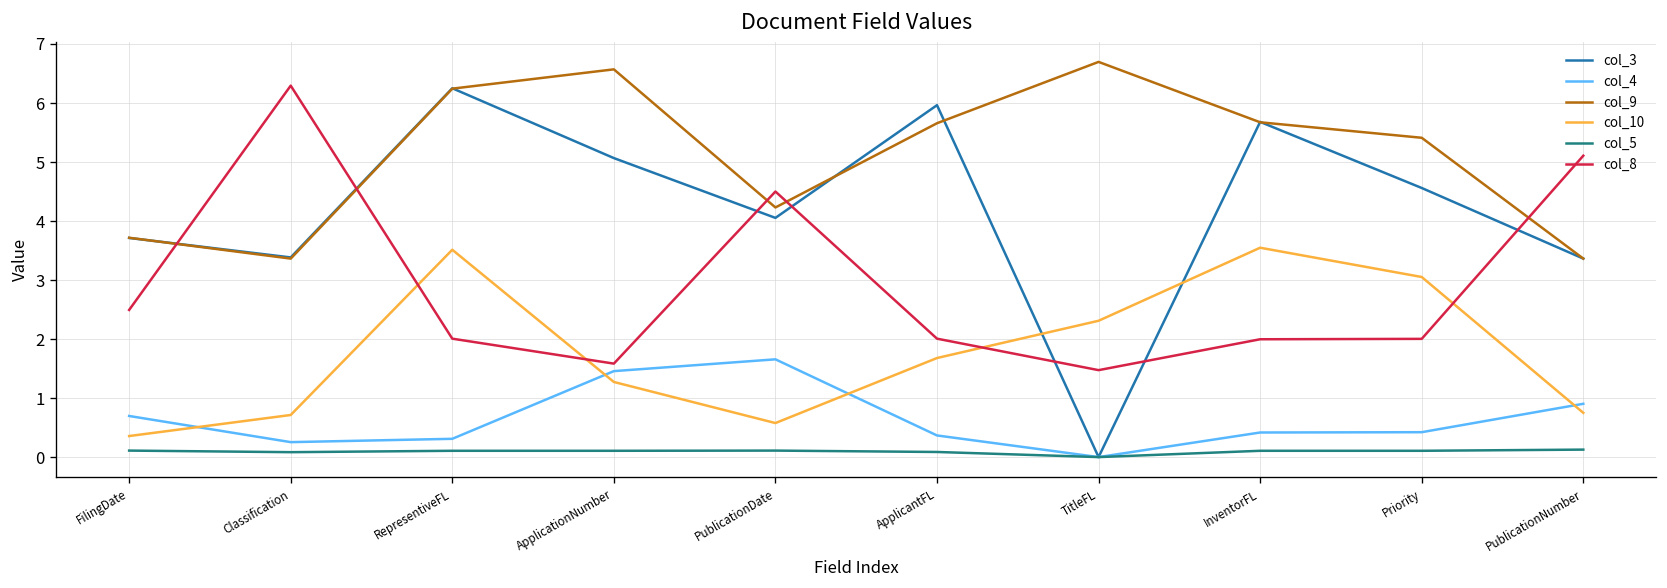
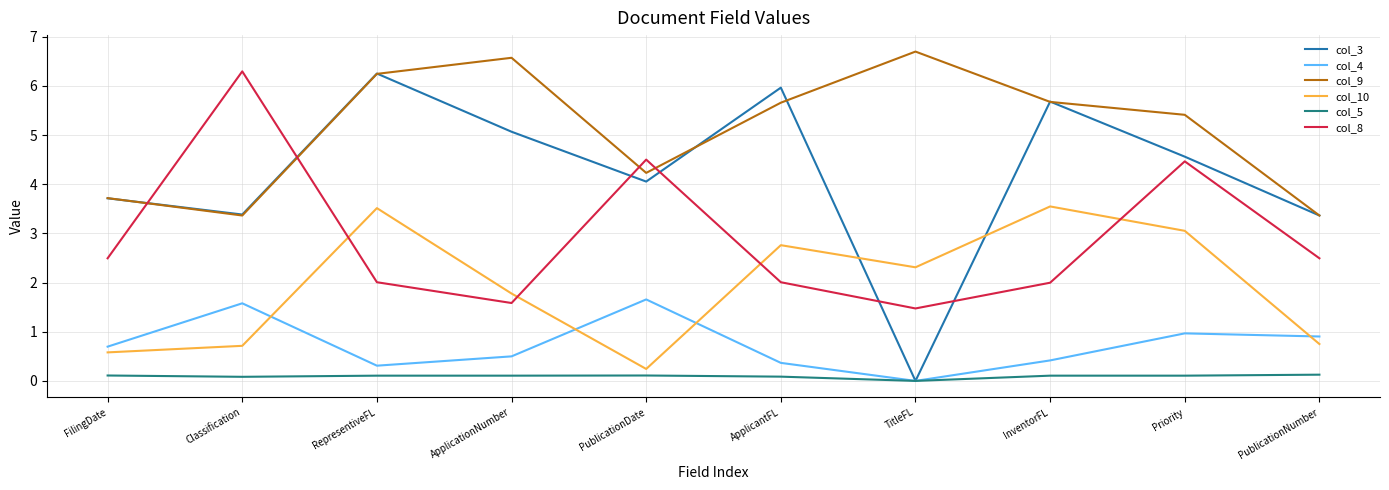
  {
    "col_4": {
      "FilingDate": 0.7,
-     "Classification": 0.3,
+     "Classification": 1.6,
      "RepresentiveFL": 0.3,
-     "ApplicationNumber": 1.5,
+     "ApplicationNumber": 0.5,
      "PublicationDate": 1.7,
      "ApplicantFL": 0.4,
      "InventorFL": 0.4,
-     "Priority": 0.4,
+     "Priority": 1.0,
      "PublicationNumber": 0.9
    },
    "col_9": {
      "ApplicationNumber": 6.6,
      "PublicationDate": 4.2,
      "ApplicantFL": 5.7,
      "TitleFL": 6.7,
      "Priority": 5.4
    },
    "col_10": {
-     "FilingDate": 0.4,
+     "FilingDate": 0.6,
      "Classification": 0.7,
      "RepresentiveFL": 3.5,
-     "ApplicationNumber": 1.3,
-     "PublicationDate": 0.6,
-     "ApplicantFL": 1.7,
+     "ApplicationNumber": 1.8,
+     "PublicationDate": 0.2,
+     "ApplicantFL": 2.8,
      "TitleFL": 2.3,
      "InventorFL": 3.5,
      "Priority": 3.1,
      "PublicationNumber": 0.8
    },
    "col_8": {
      "FilingDate": 2.5,
      "Classification": 6.3,
      "RepresentiveFL": 2.0,
      "ApplicationNumber": 1.6,
      "PublicationDate": 4.5,
      "ApplicantFL": 2.0,
      "TitleFL": 1.5,
      "InventorFL": 2.0,
-     "Priority": 2.0,
-     "PublicationNumber": 5.1
+     "Priority": 4.5,
+     "PublicationNumber": 2.5
    }
  }
